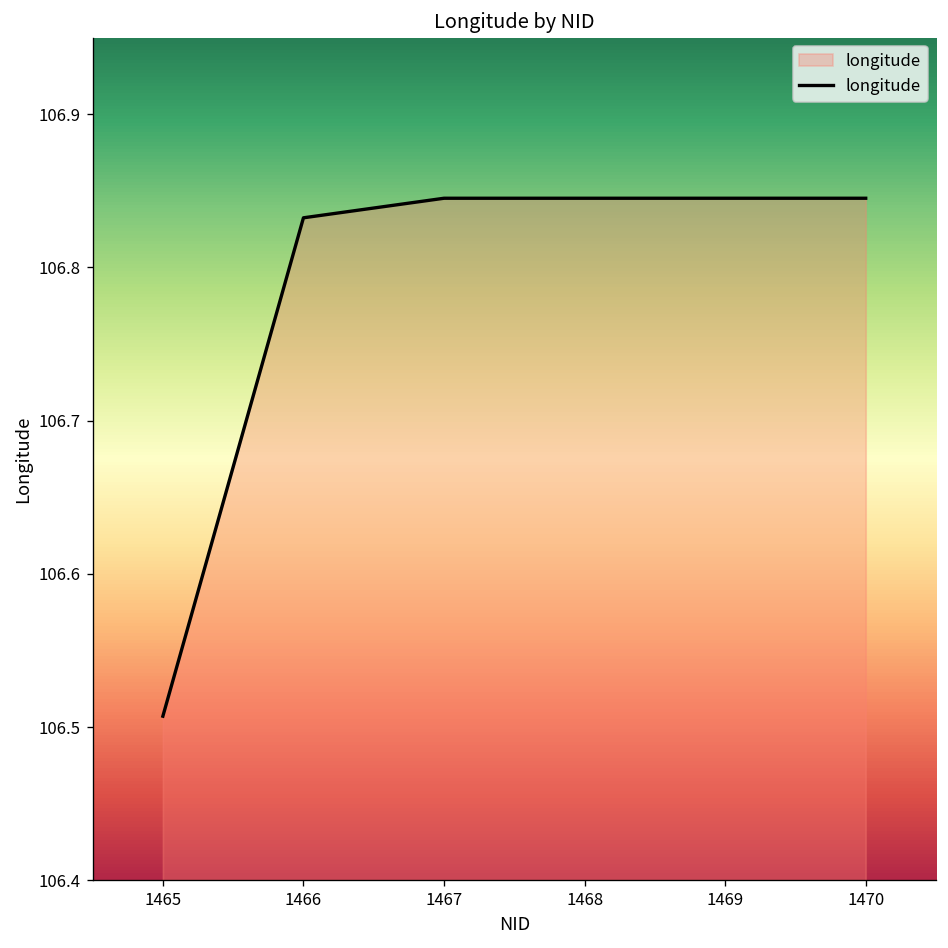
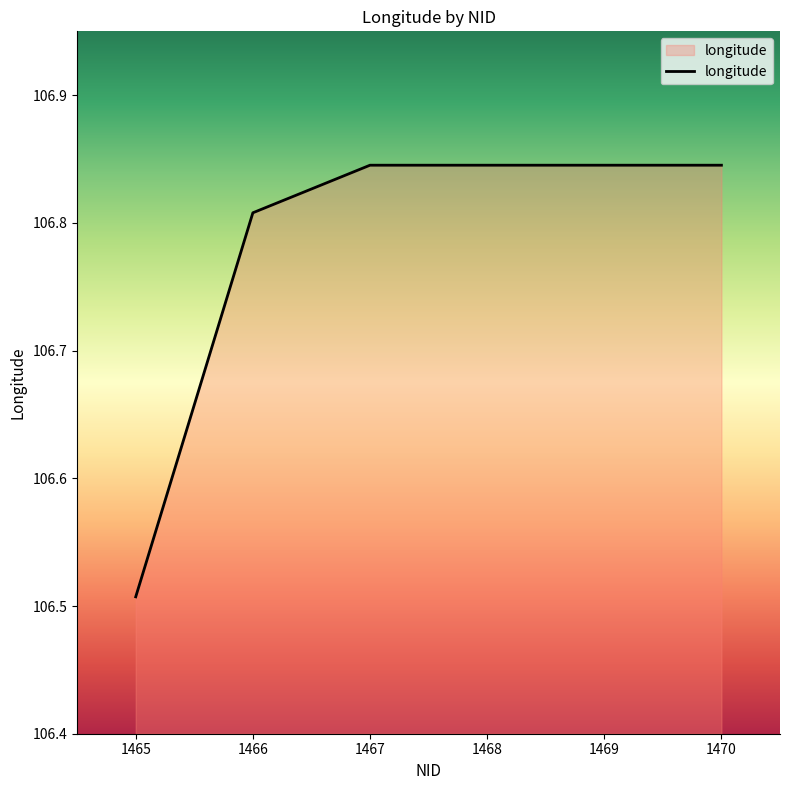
  {
    "1465": 106.507,
-   "1466": 106.832,
+   "1466": 106.808,
    "1467": 106.845,
    "1468": 106.845,
    "1469": 106.845,
    "1470": 106.845
  }
